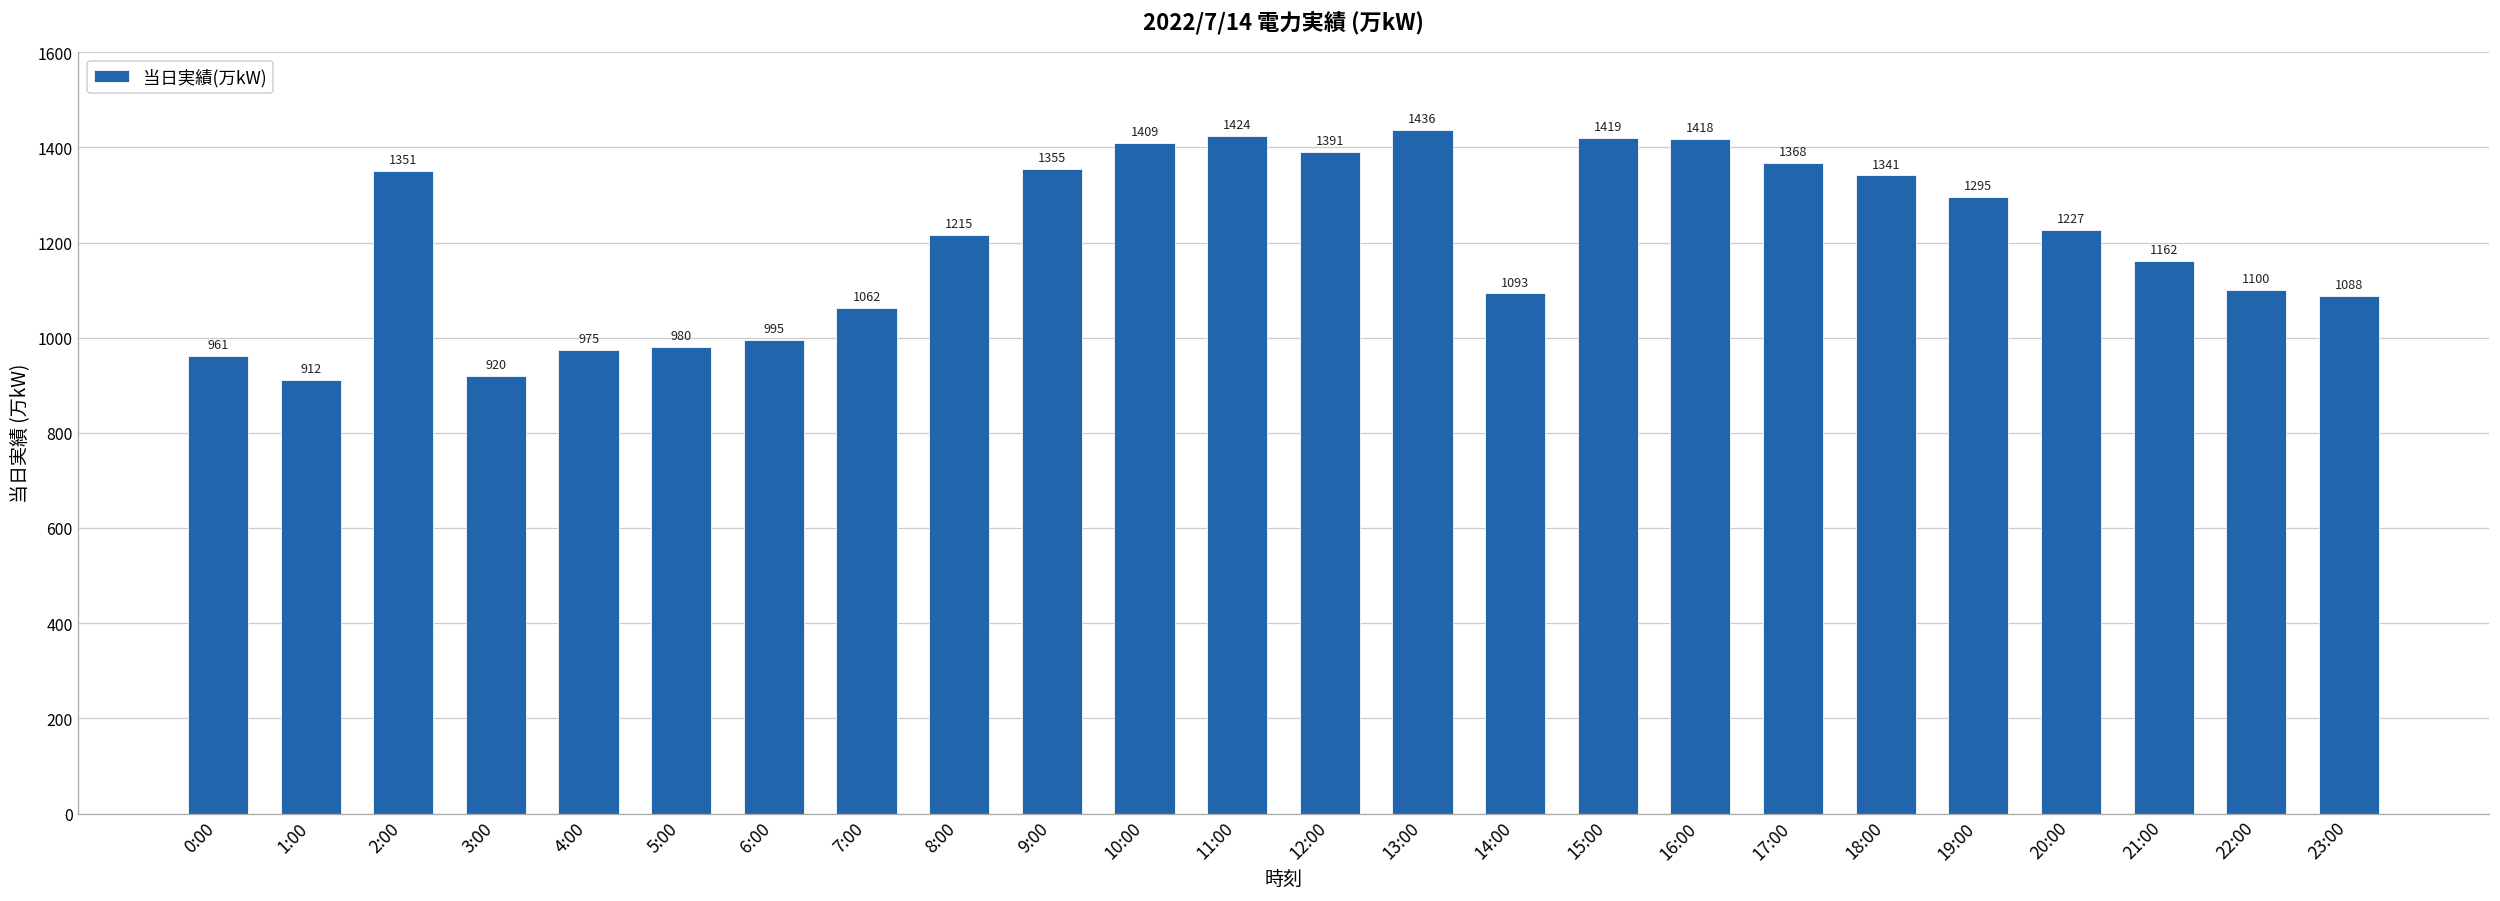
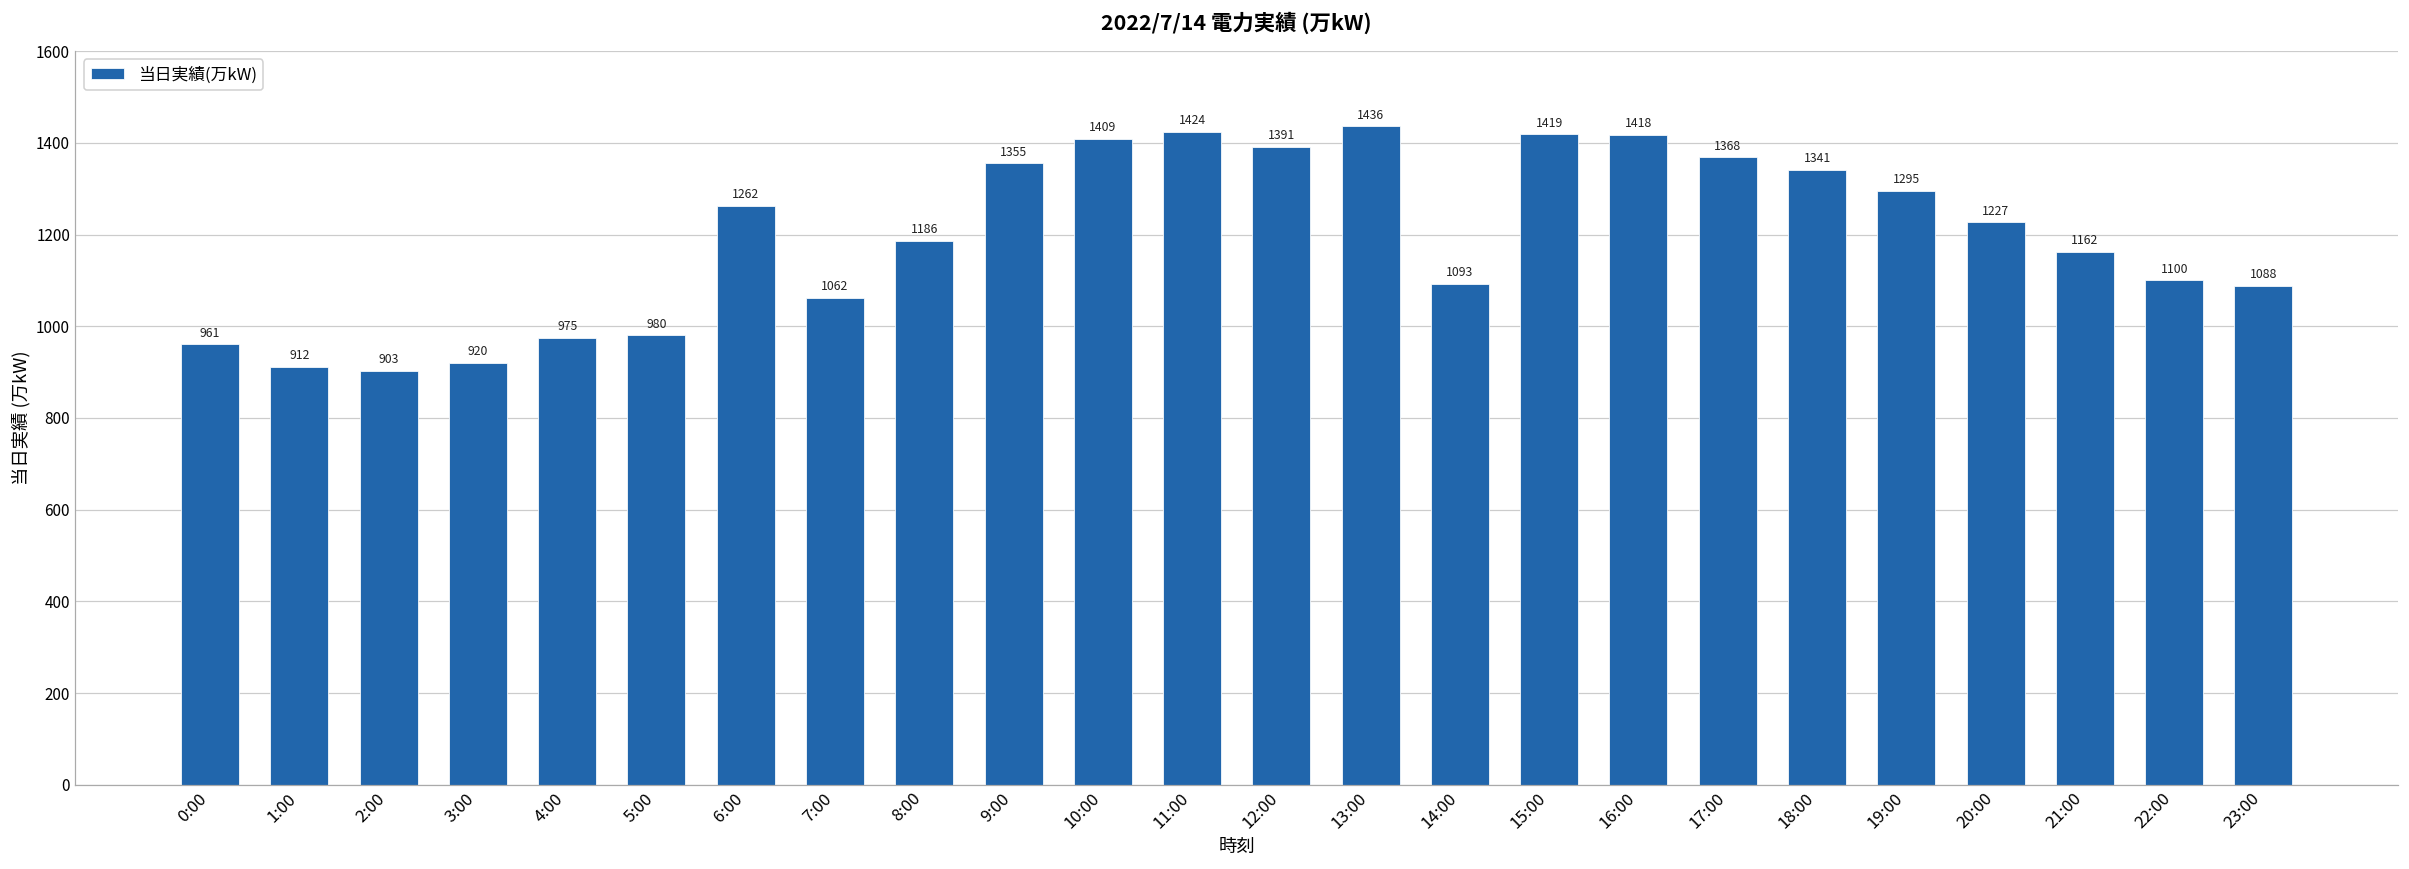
  {
    "0:00": 961,
    "1:00": 912,
-   "2:00": 1351,
+   "2:00": 903,
    "3:00": 920,
    "4:00": 975,
    "5:00": 980,
-   "6:00": 995,
+   "6:00": 1262,
    "7:00": 1062,
-   "8:00": 1215,
+   "8:00": 1186,
    "9:00": 1355,
    "10:00": 1409,
    "11:00": 1424,
    "12:00": 1391,
    "13:00": 1436,
    "14:00": 1093,
    "15:00": 1419,
    "16:00": 1418,
    "17:00": 1368,
    "18:00": 1341,
    "19:00": 1295,
    "20:00": 1227,
    "21:00": 1162,
    "22:00": 1100,
    "23:00": 1088
  }
